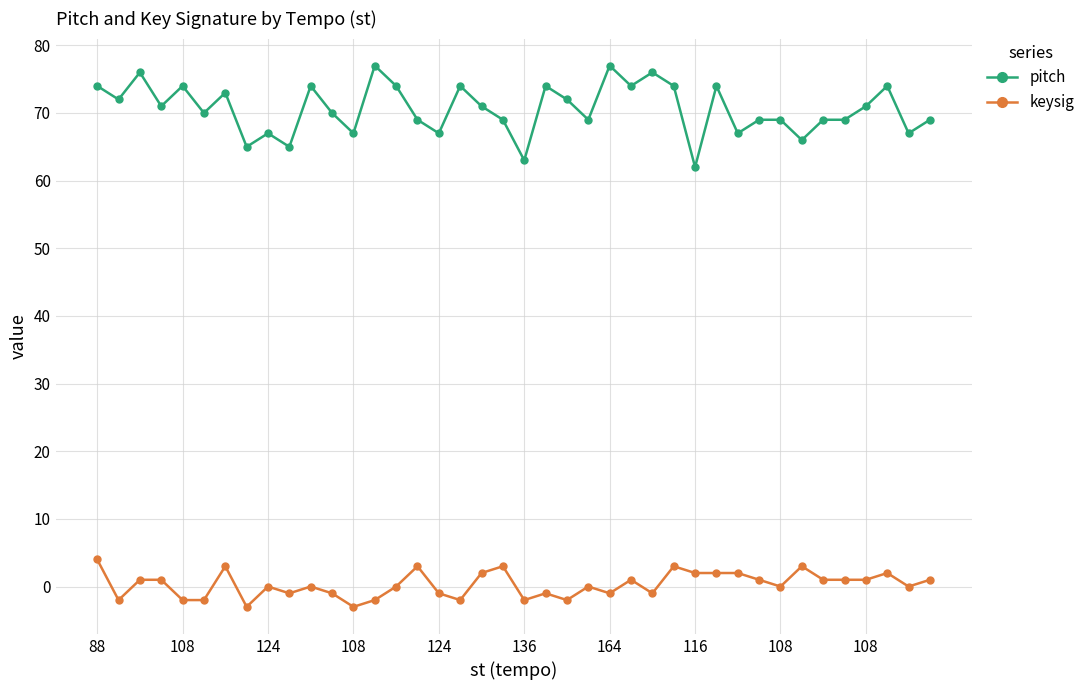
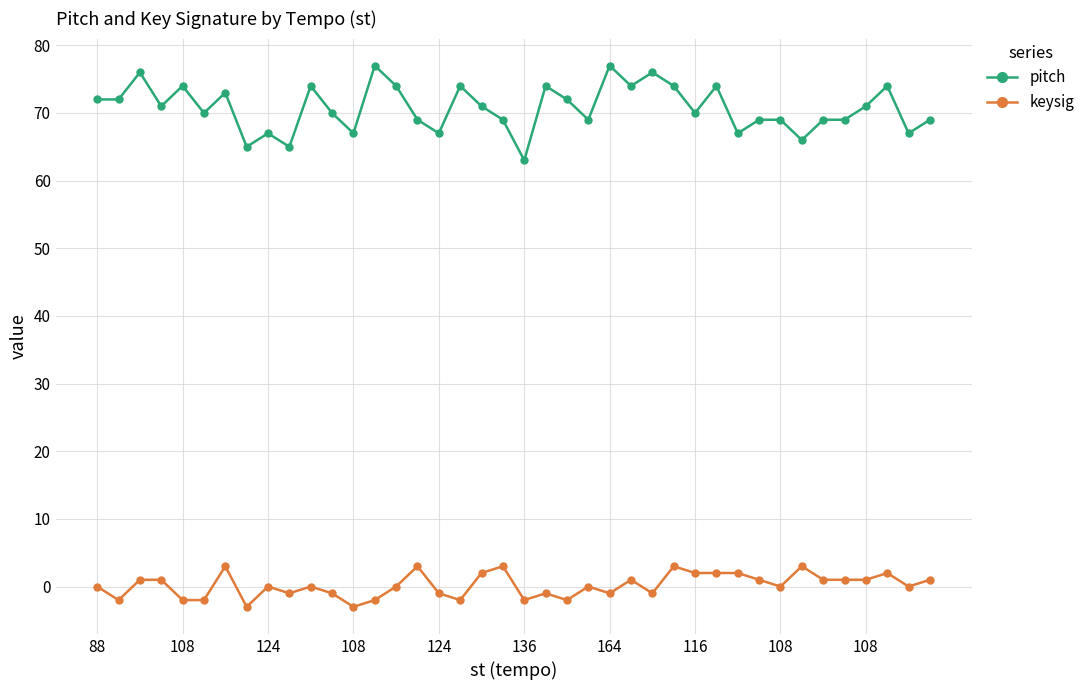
  {
    "pitch": {
-     "88": 74,
+     "88": 72,
      "136": 63,
      "164": 77,
-     "116": 62
+     "116": 70
    },
    "keysig": {
-     "88": 4,
+     "88": 0,
      "136": -2,
      "164": -1,
      "116": 2
    }
  }
